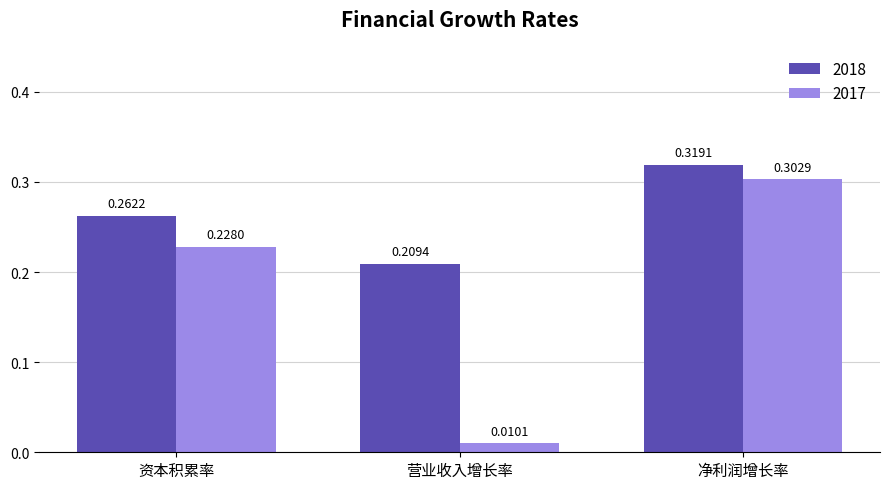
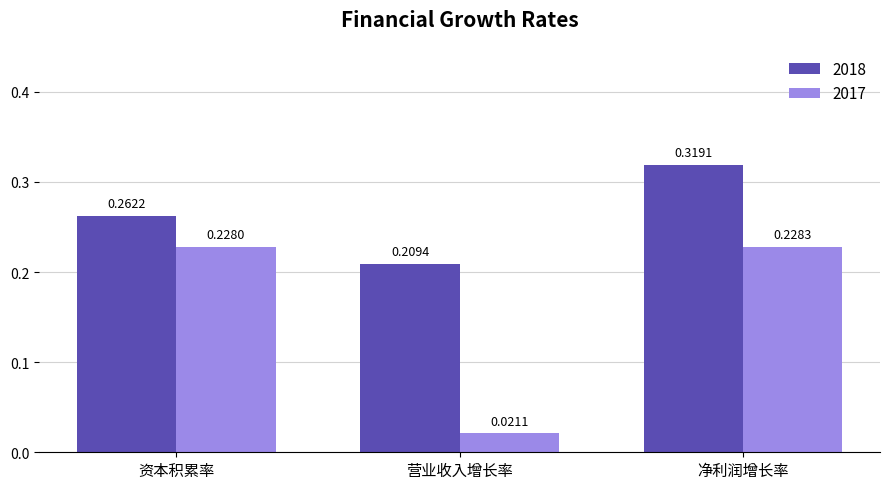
  {
    "2018": {
      "资本积累率": 0.2622,
      "营业收入增长率": 0.2094,
      "净利润增长率": 0.3191
    },
    "2017": {
      "资本积累率": 0.2280,
-     "营业收入增长率": 0.0101,
-     "净利润增长率": 0.3029
+     "营业收入增长率": 0.0211,
+     "净利润增长率": 0.2283
    }
  }
